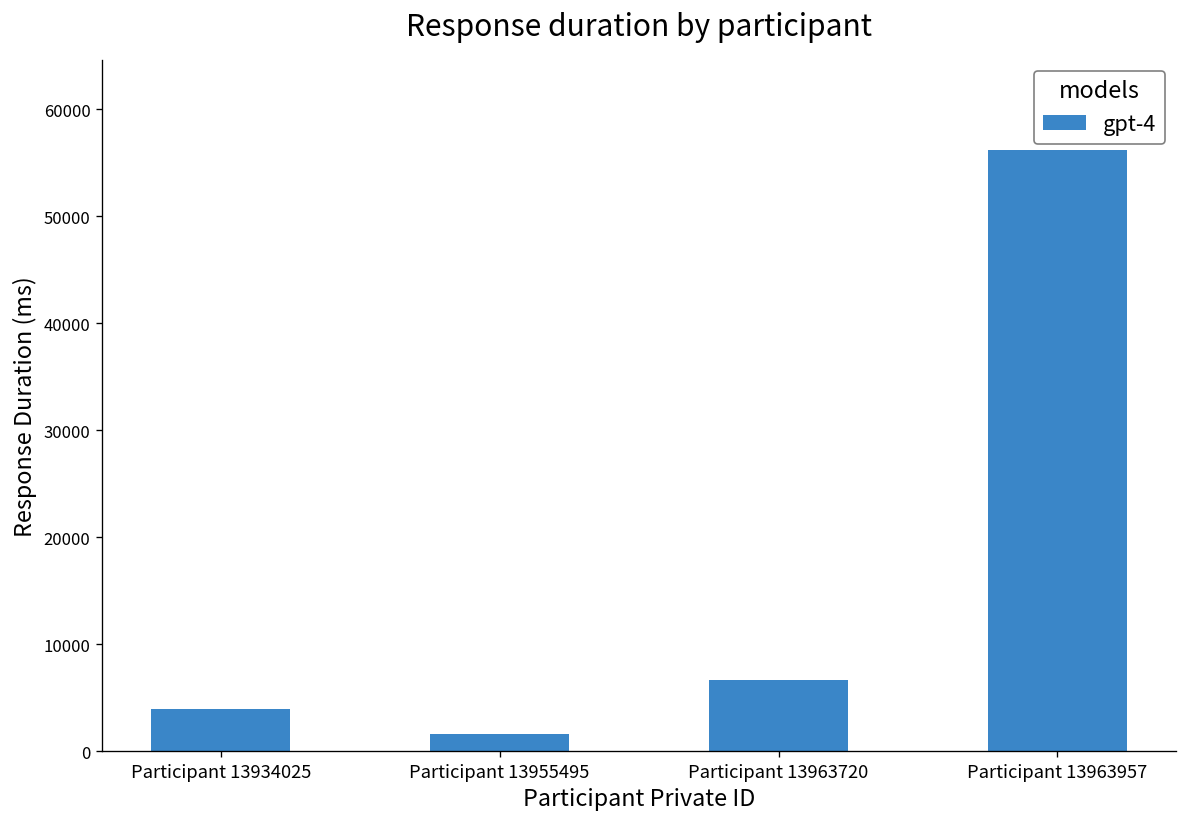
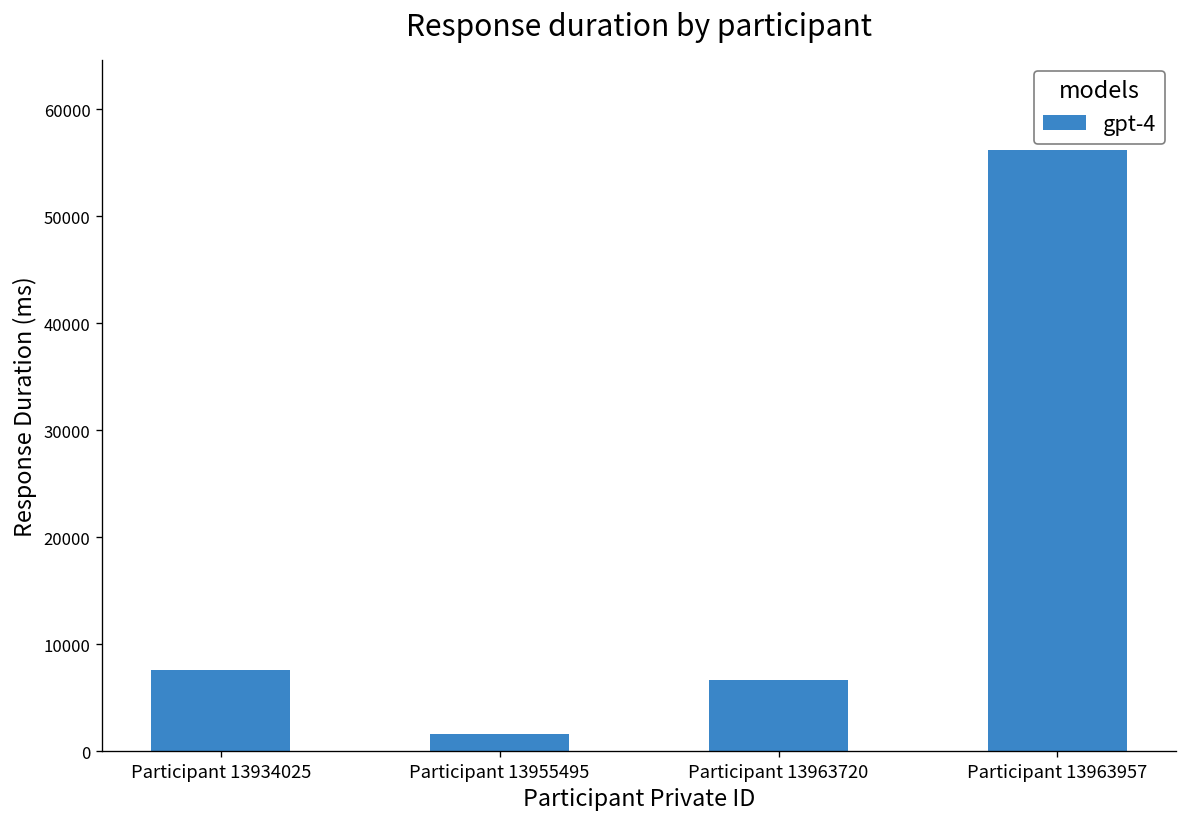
  {
-   "Participant 13934025": 4000,
+   "Participant 13934025": 8000,
    "Participant 13955495": 2000,
    "Participant 13963720": 7000,
    "Participant 13963957": 56000
  }
